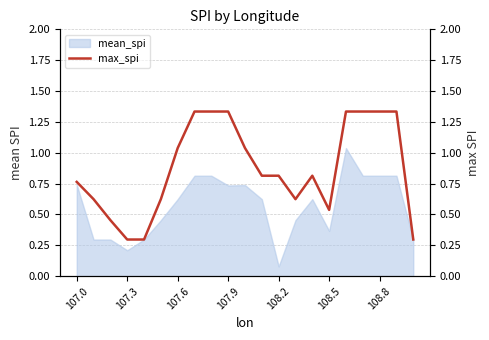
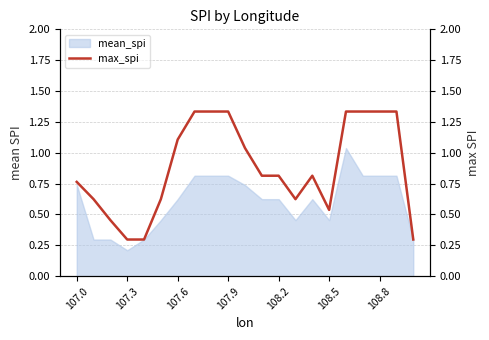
  {
    "mean_spi": {
      "107.0": 0.74,
      "107.3": 0.21,
      "107.6": 0.62,
-     "107.9": 0.74,
-     "108.2": 0.08,
-     "108.5": 0.37,
+     "107.9": 0.81,
+     "108.2": 0.62,
+     "108.5": 0.45,
      "108.8": 0.81
    },
    "max_spi": {
      "107.0": 0.76,
      "107.3": 0.30,
-     "107.6": 1.04,
+     "107.6": 1.11,
      "107.9": 1.33,
      "108.2": 0.81,
      "108.5": 0.54,
      "108.8": 1.33
    }
  }
